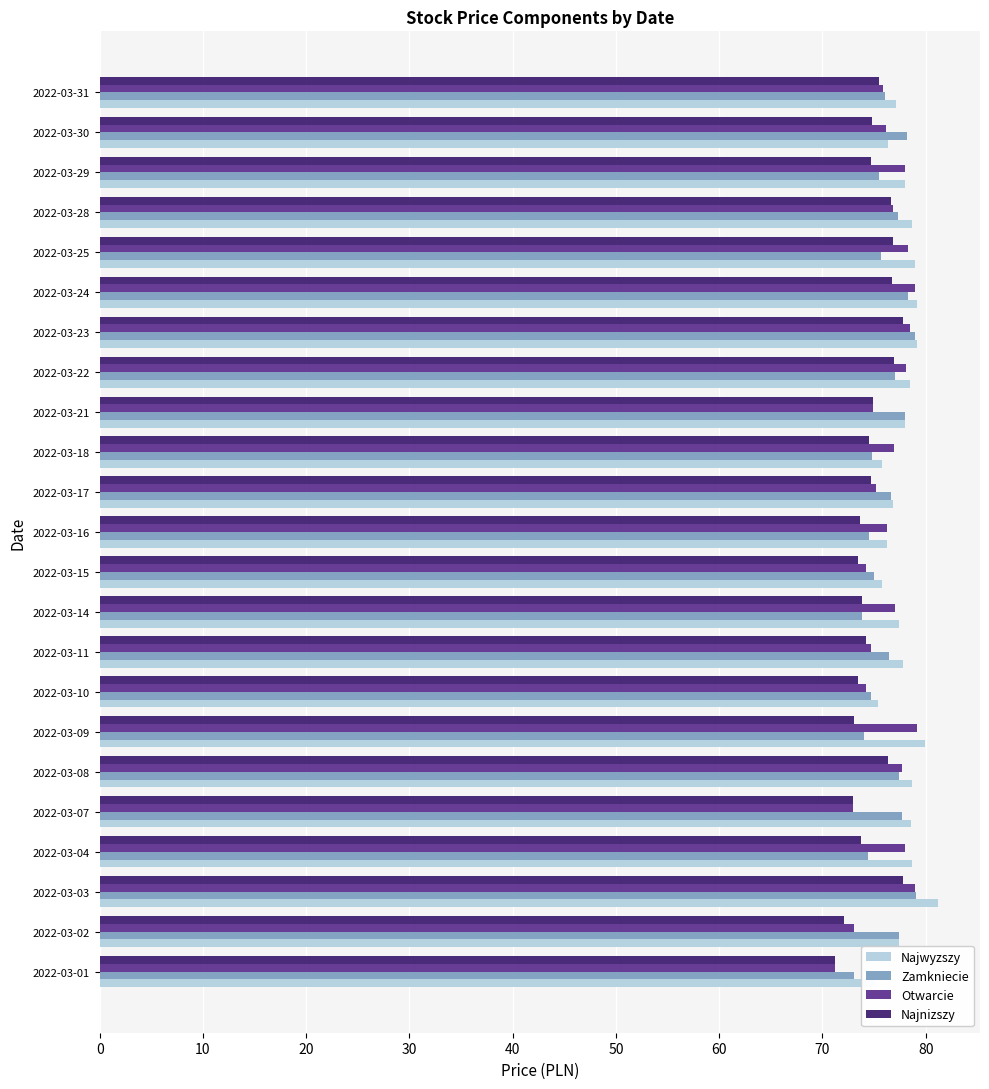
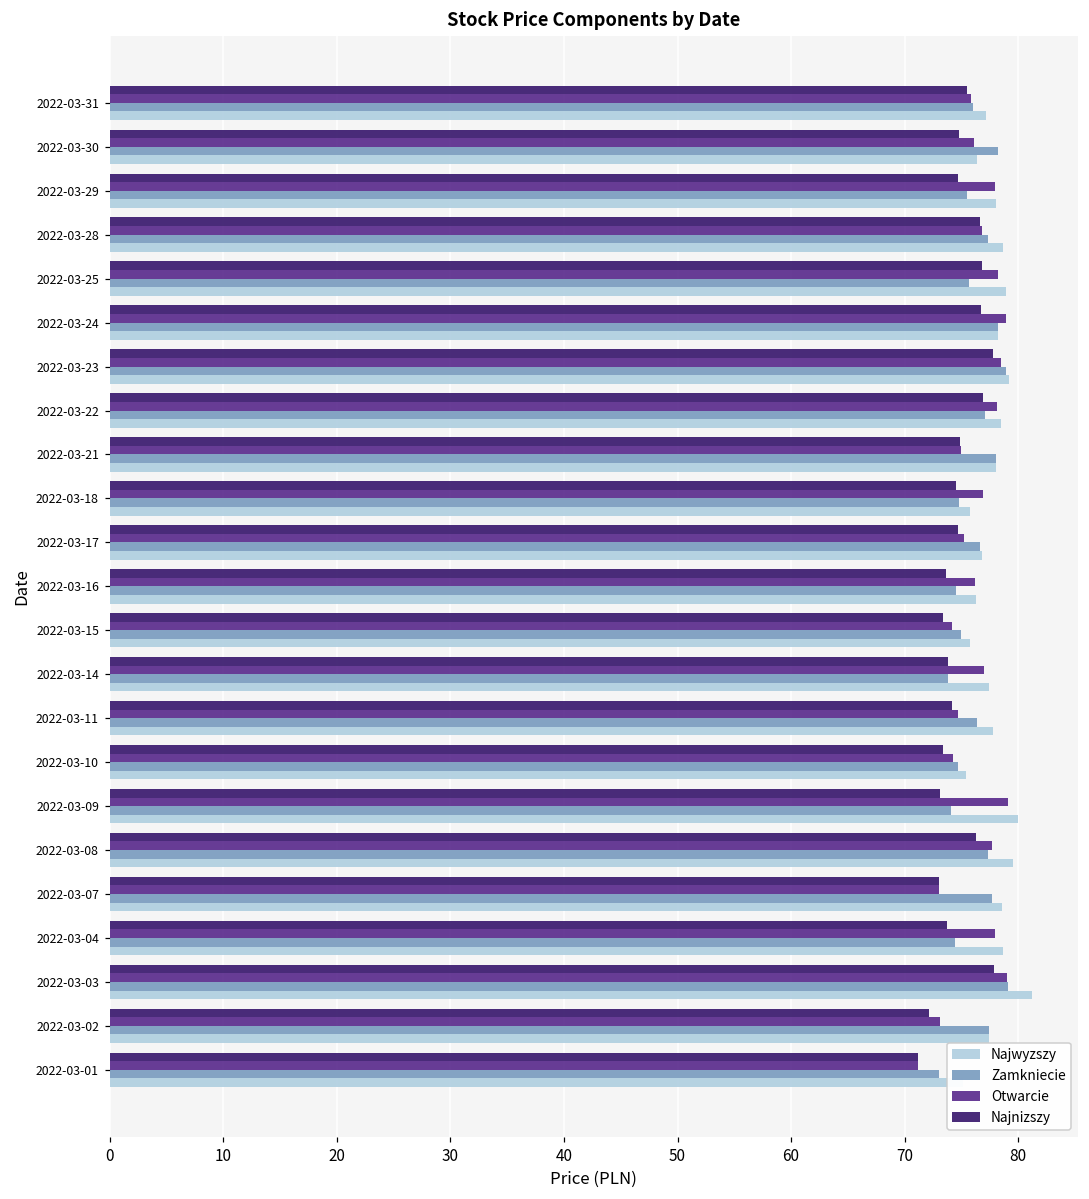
  {
    "Najwyzszy": {
      "2022-03-31": 77.1,
      "2022-03-30": 76.3,
      "2022-03-29": 78.0,
      "2022-03-28": 78.7,
      "2022-03-25": 79.0,
-     "2022-03-24": 79.2,
+     "2022-03-24": 78.2,
      "2022-03-23": 79.2,
      "2022-03-22": 78.5,
      "2022-03-21": 78.0,
      "2022-03-18": 75.7,
      "2022-03-17": 76.8,
      "2022-03-16": 76.2,
      "2022-03-15": 75.7,
      "2022-03-14": 77.4,
      "2022-03-11": 77.8,
      "2022-03-10": 75.4,
      "2022-03-09": 80.0,
-     "2022-03-08": 78.6,
+     "2022-03-08": 79.6,
      "2022-03-07": 78.6,
      "2022-03-04": 78.7,
      "2022-03-03": 81.2,
      "2022-03-02": 77.5
    },
    "Zamkniecie": {
      "2022-03-31": 76.0,
      "2022-03-30": 78.2,
      "2022-03-29": 75.5,
      "2022-03-28": 77.4,
      "2022-03-25": 75.7,
      "2022-03-24": 78.2,
      "2022-03-23": 79.0,
      "2022-03-22": 77.1,
      "2022-03-21": 78.0,
      "2022-03-18": 74.8,
      "2022-03-17": 76.6,
      "2022-03-16": 74.5,
      "2022-03-15": 75.0,
      "2022-03-14": 73.8,
      "2022-03-11": 76.4,
      "2022-03-10": 74.7,
      "2022-03-09": 74.0,
      "2022-03-08": 77.4,
      "2022-03-07": 77.7,
      "2022-03-04": 74.4,
      "2022-03-03": 79.1,
      "2022-03-02": 77.5,
      "2022-03-01": 73.0
    }
  }
